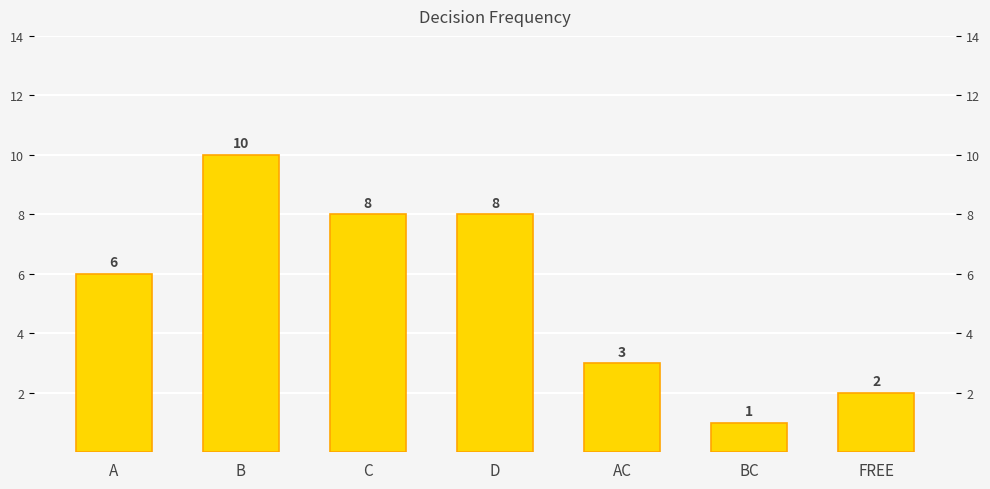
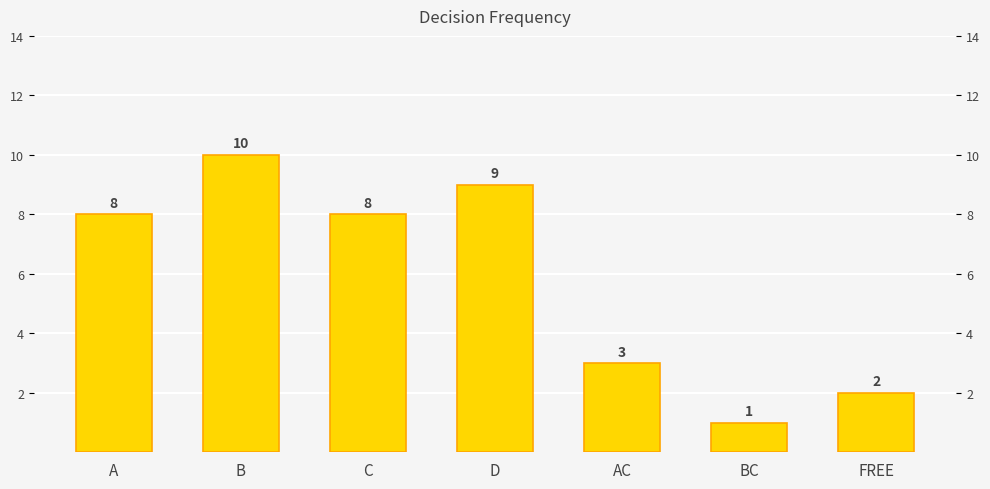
  {
-   "A": 6,
+   "A": 8,
    "B": 10,
    "C": 8,
-   "D": 8,
+   "D": 9,
    "AC": 3,
    "BC": 1,
    "FREE": 2
  }
